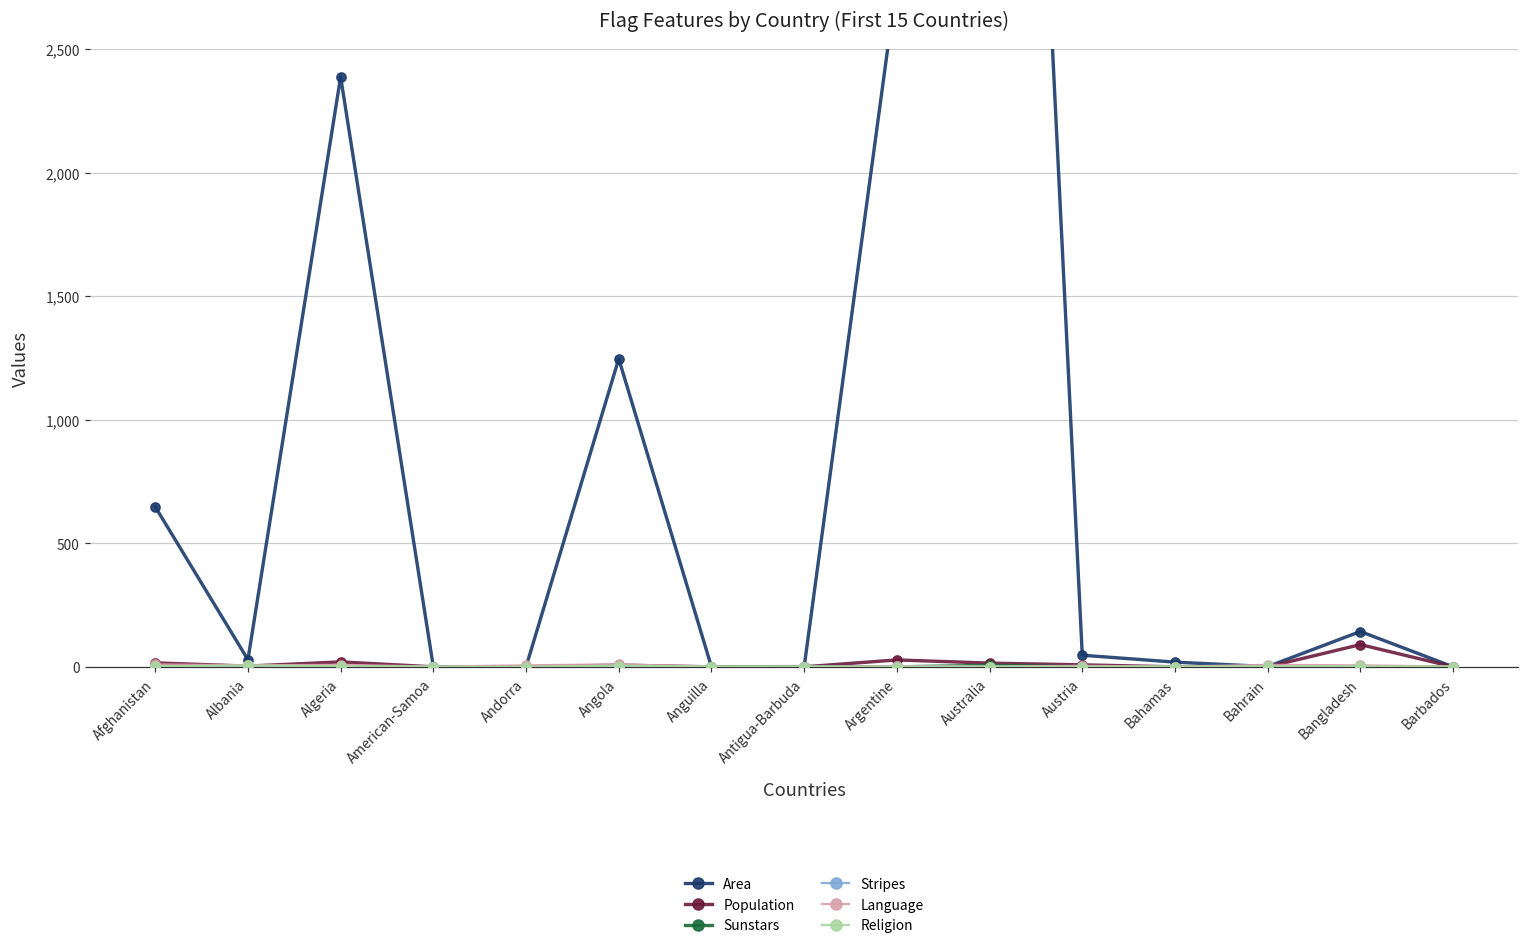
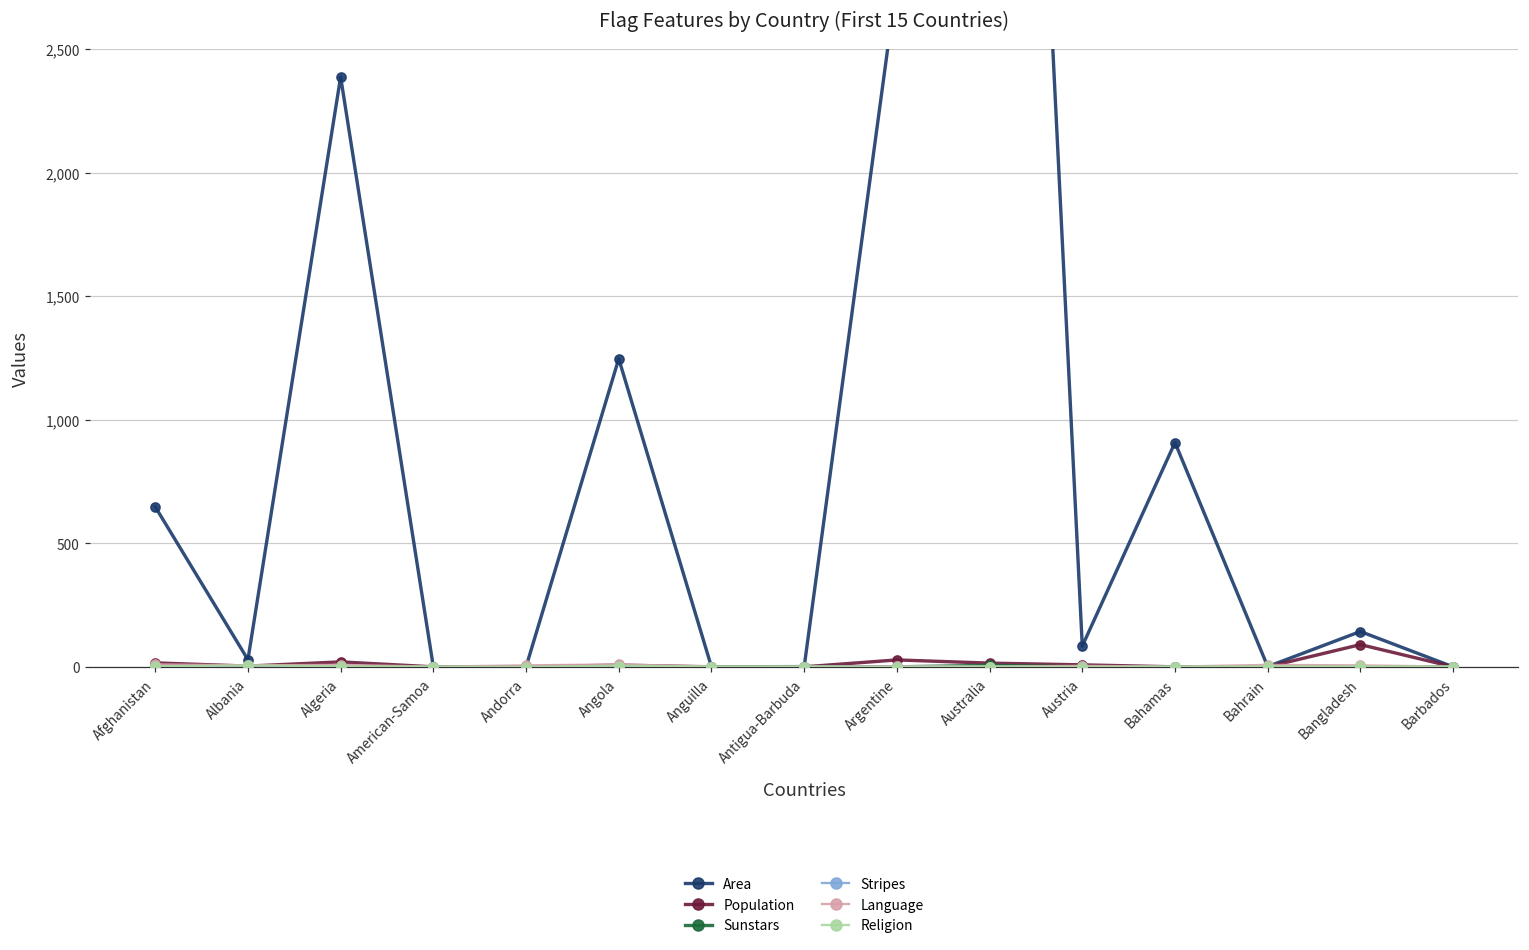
  {
    "Area": {
      "Afghanistan": "650",
      "Albania": "30",
      "Algeria": "2,390",
      "Angola": "1,250",
-     "Austria": "50",
-     "Bahamas": "20",
+     "Austria": "80",
+     "Bahamas": "910",
      "Bangladesh": "140"
    },
    "Population": {
      "Algeria": "20",
      "Argentine": "30",
      "Bangladesh": "90"
    }
  }
